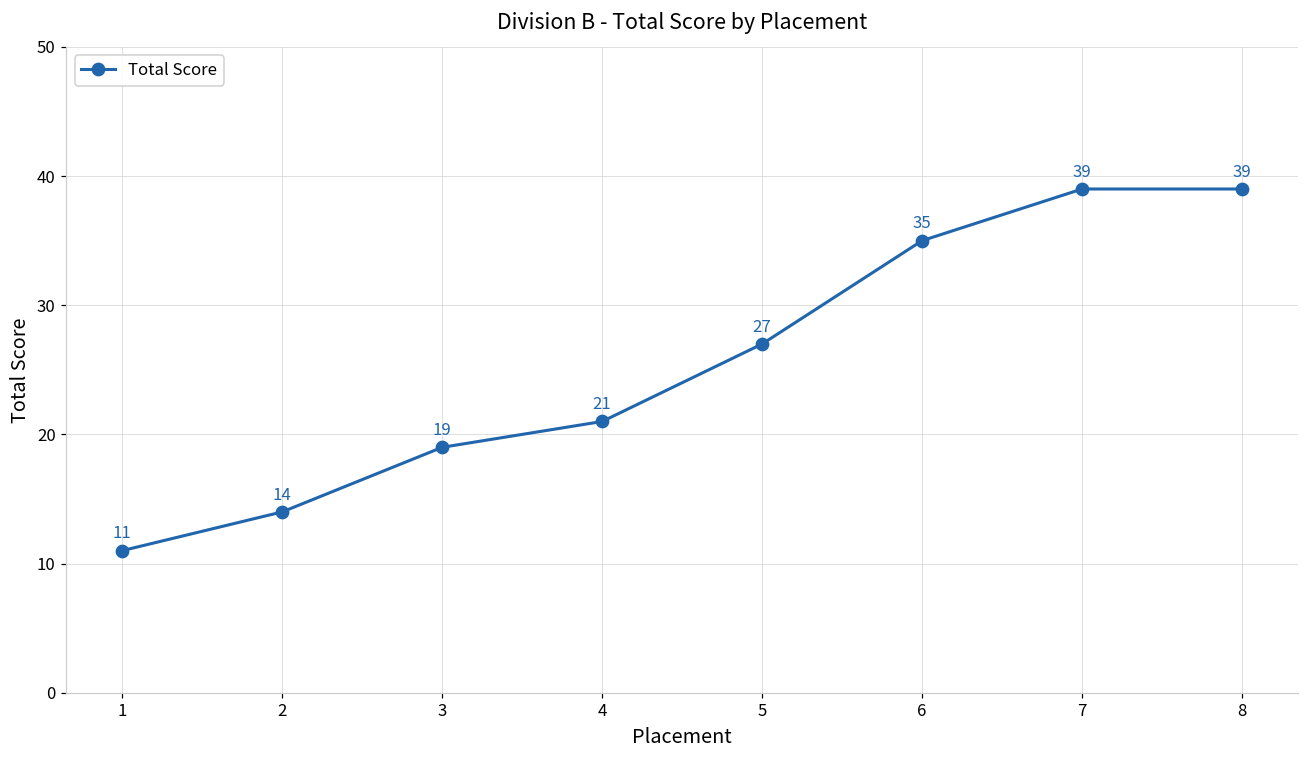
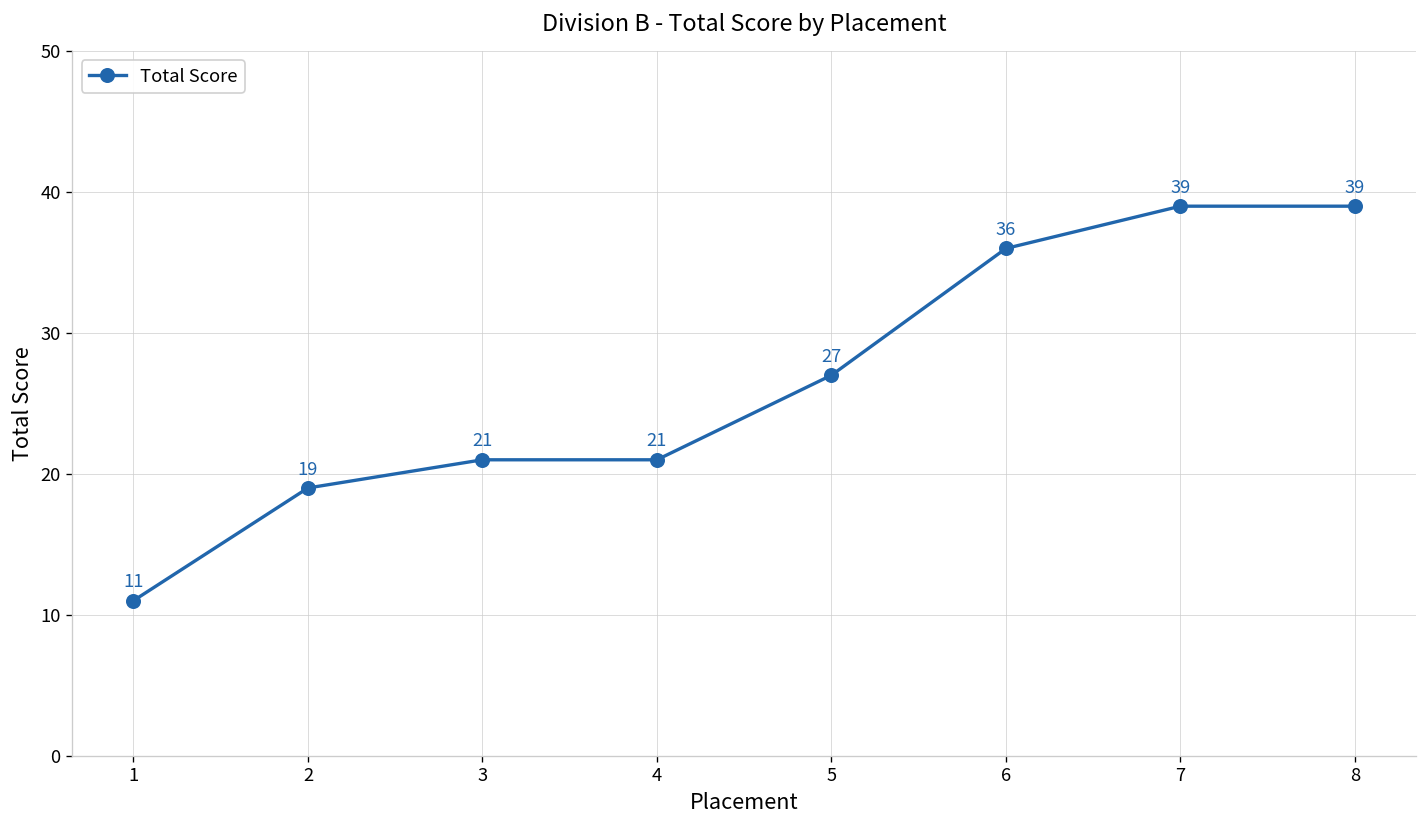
  {
    "1": 11,
-   "2": 14,
-   "3": 19,
+   "2": 19,
+   "3": 21,
    "4": 21,
    "5": 27,
-   "6": 35,
+   "6": 36,
    "7": 39,
    "8": 39
  }
